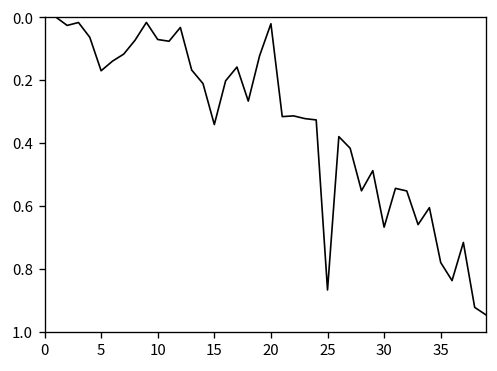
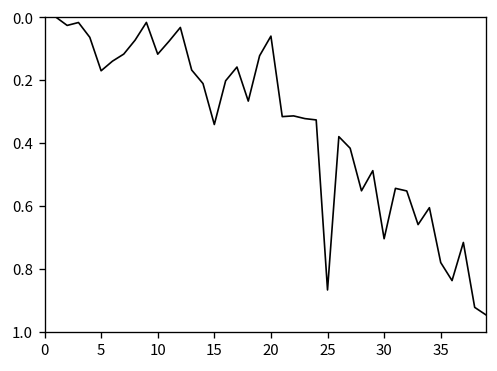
  {
    "0": 0.00,
    "5": 0.17,
-   "10": 0.07,
+   "10": 0.12,
    "15": 0.34,
-   "20": 0.02,
+   "20": 0.06,
    "25": 0.87,
-   "30": 0.67,
+   "30": 0.70,
    "35": 0.78
  }
